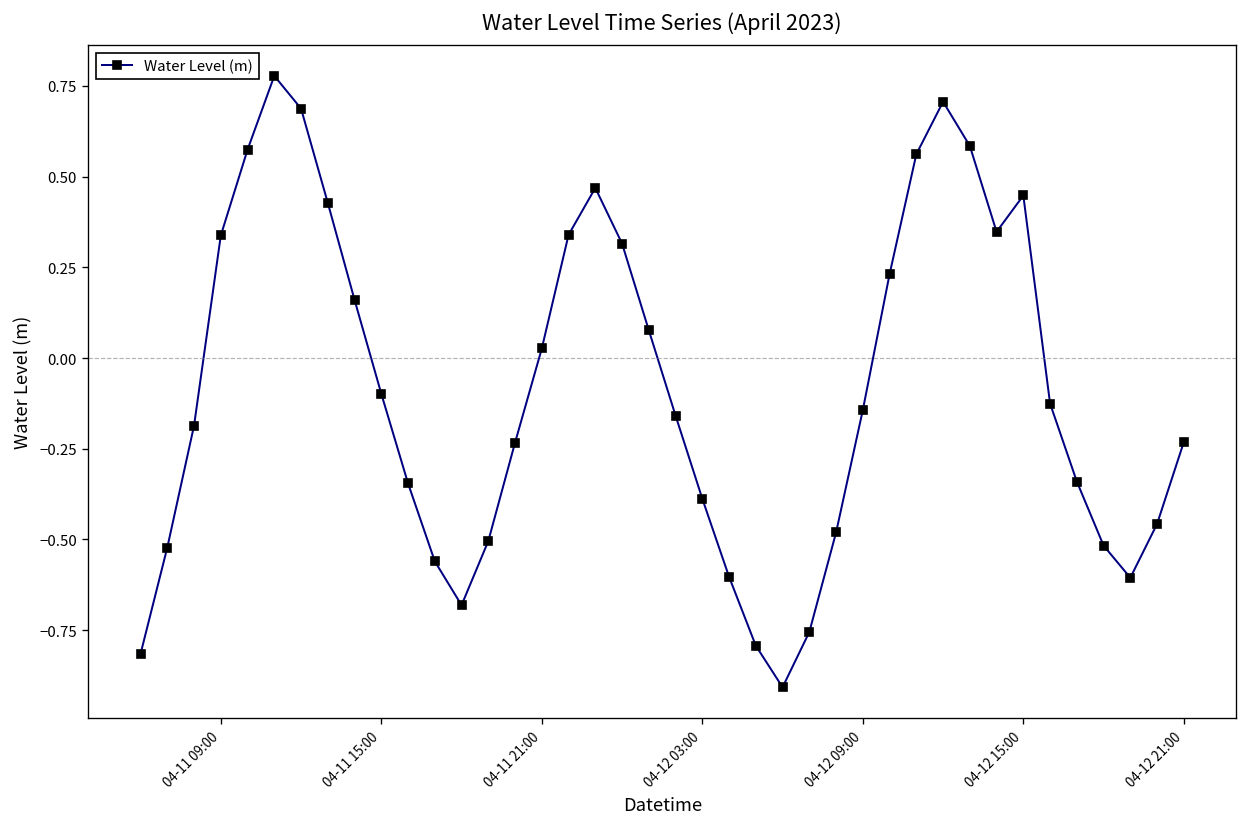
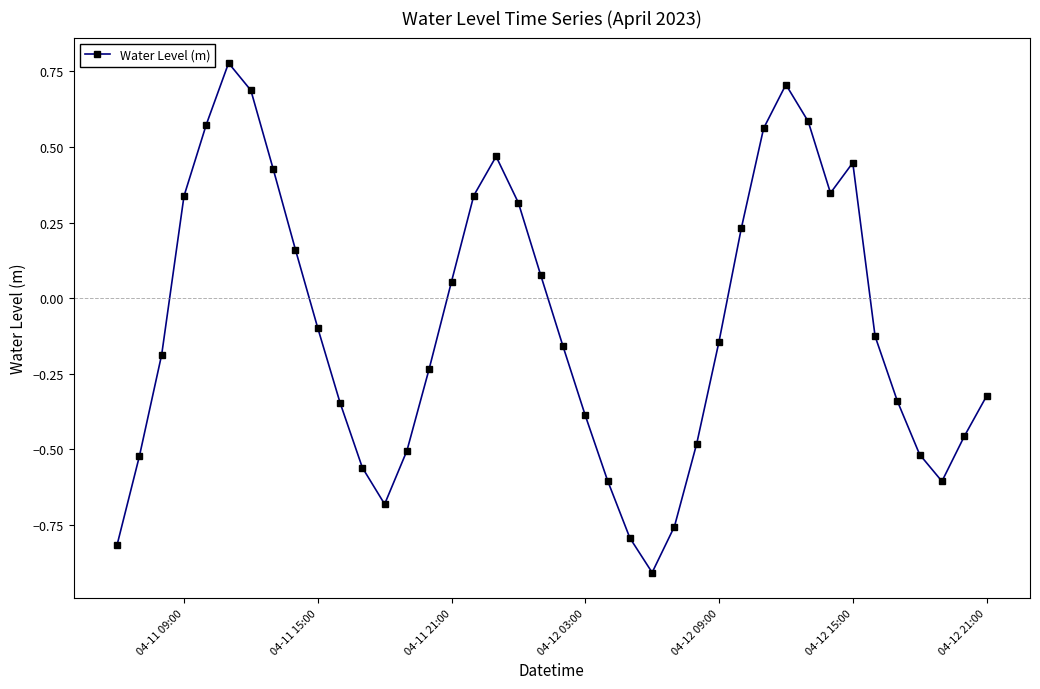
  {
    "04-11 09:00": 0.34,
    "04-11 15:00": -0.10,
-   "04-11 21:00": 0.03,
+   "04-11 21:00": 0.06,
    "04-12 03:00": -0.39,
    "04-12 09:00": -0.14,
    "04-12 15:00": 0.45,
-   "04-12 21:00": -0.23
+   "04-12 21:00": -0.32
  }
